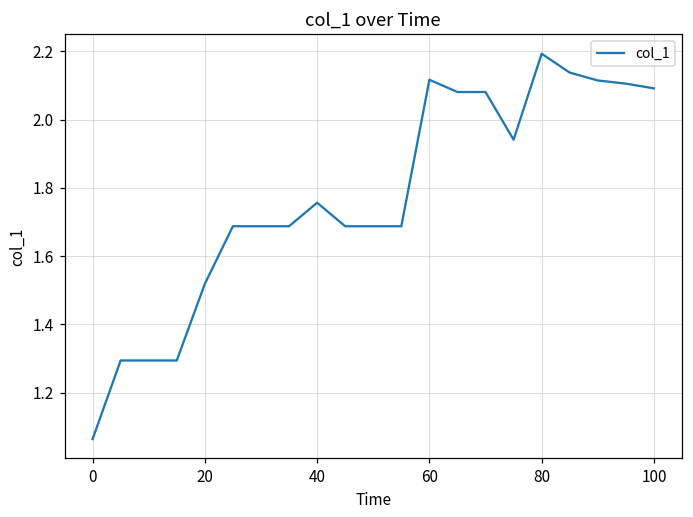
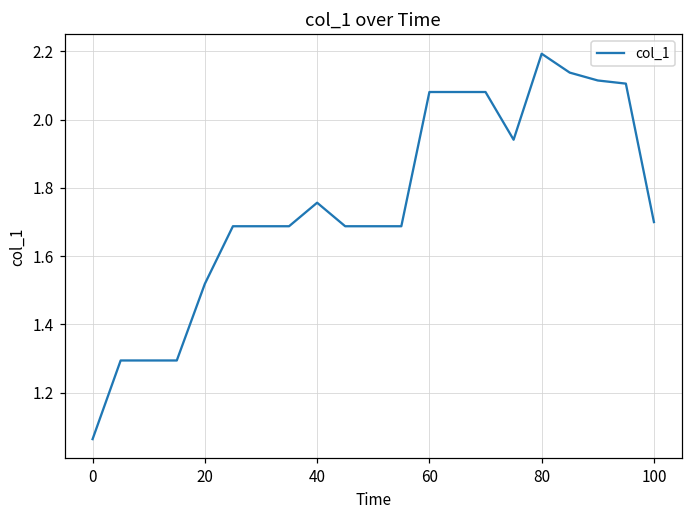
  {
    "0": 1.06,
    "20": 1.52,
    "40": 1.76,
-   "60": 2.12,
+   "60": 2.08,
    "80": 2.19,
-   "100": 2.09
+   "100": 1.70
  }
